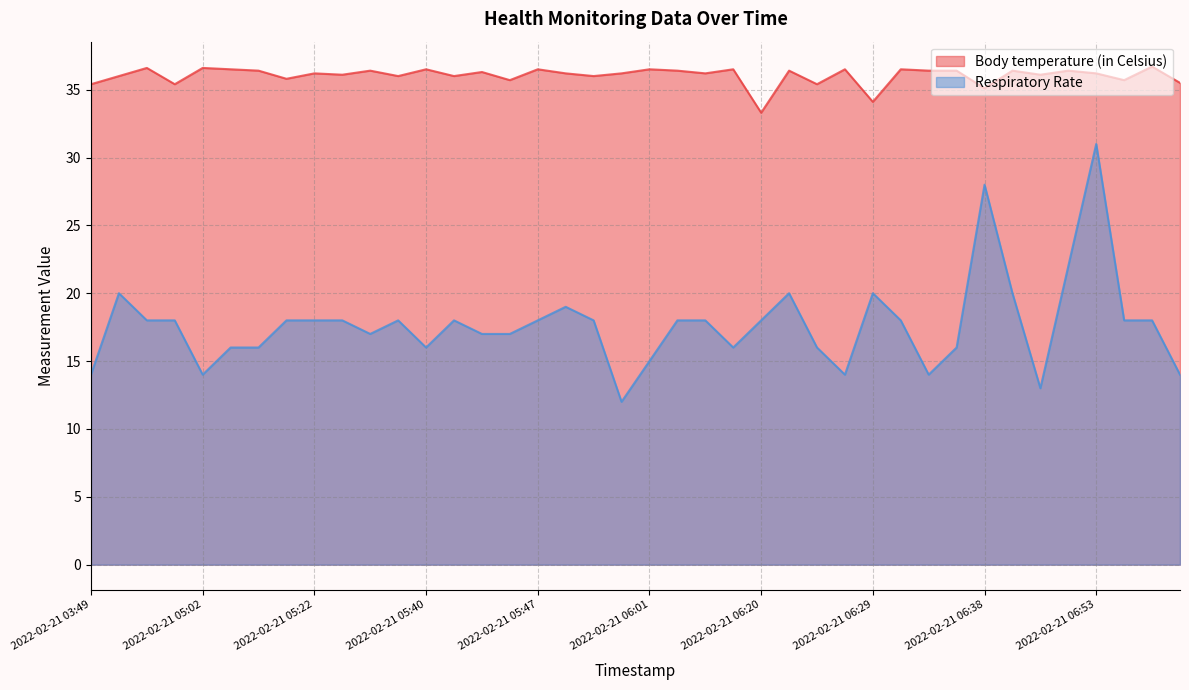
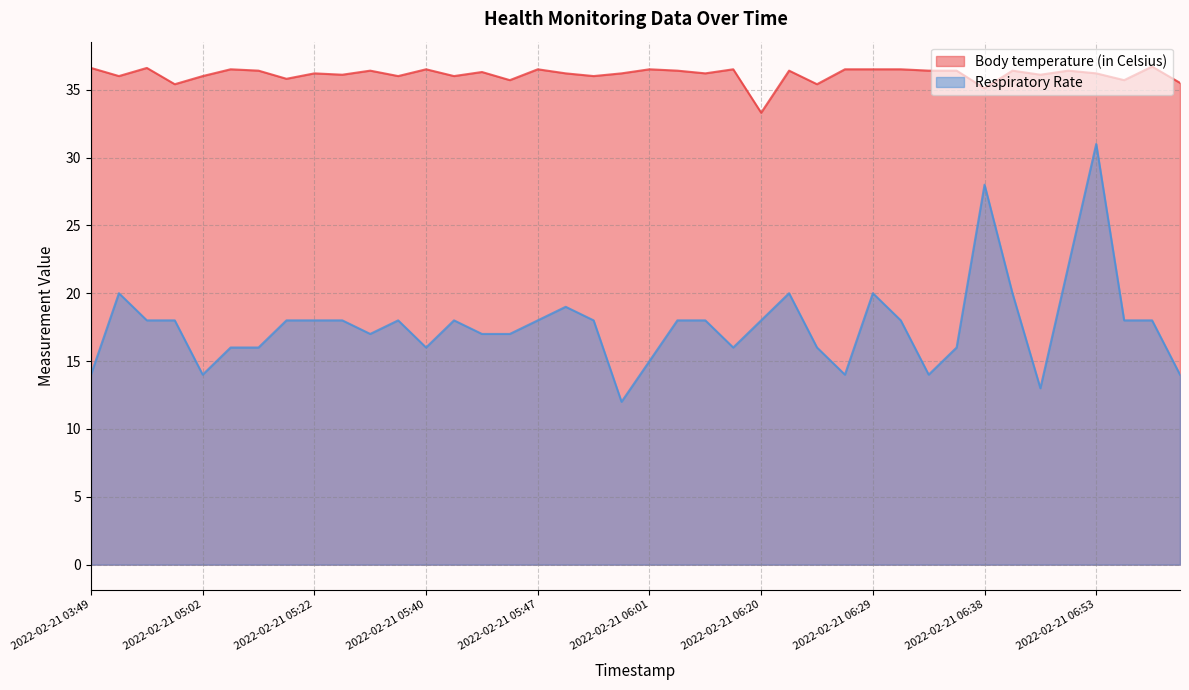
  {
    "Body temperature (in Celsius)": {
-     "2022-02-21 03:49": 35.4,
-     "2022-02-21 05:02": 36.6,
+     "2022-02-21 03:49": 36.6,
+     "2022-02-21 05:02": 36.0,
      "2022-02-21 06:20": 33.3,
-     "2022-02-21 06:29": 34.1
+     "2022-02-21 06:29": 36.5
    },
    "Respiratory Rate": {
      "2022-02-21 03:49": 14.0,
      "2022-02-21 05:02": 14.0,
      "2022-02-21 06:20": 18.0,
      "2022-02-21 06:29": 20.0,
      "2022-02-21 06:38": 28.0,
      "2022-02-21 06:53": 31.0
    }
  }
